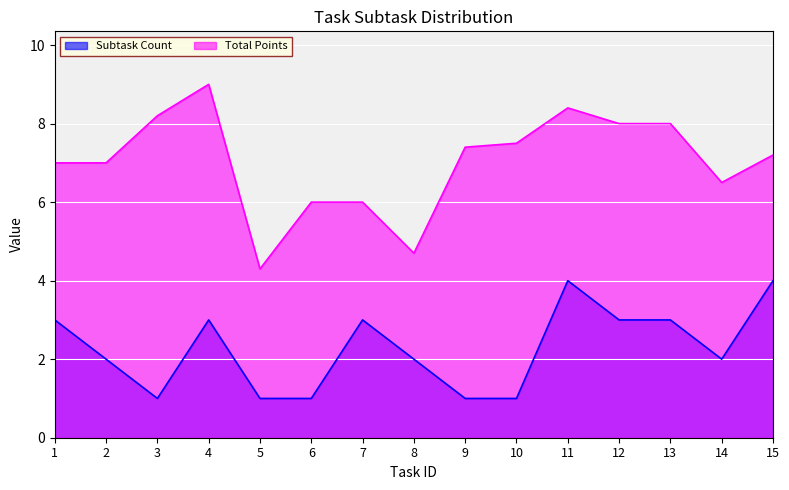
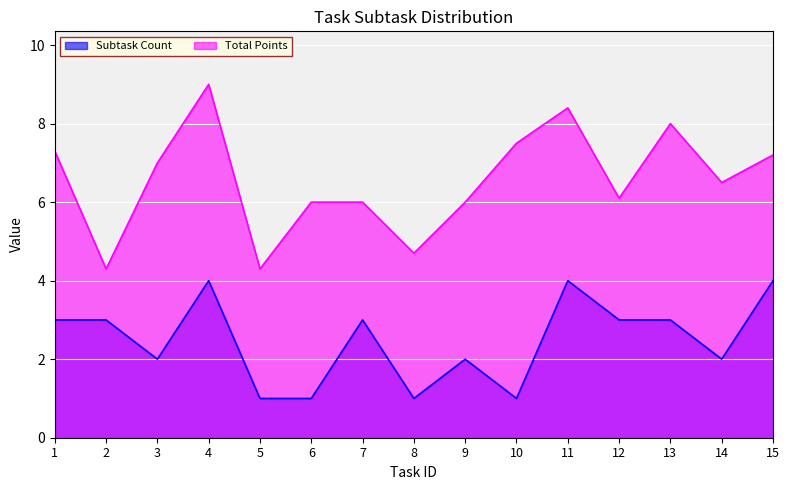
  {
    "Subtask Count": {
      "1": 3,
-     "2": 2,
-     "3": 1,
-     "4": 3,
+     "2": 3,
+     "3": 2,
+     "4": 4,
      "5": 1,
      "6": 1,
      "7": 3,
-     "8": 2,
-     "9": 1,
+     "8": 1,
+     "9": 2,
      "10": 1,
      "11": 4,
      "12": 3,
      "13": 3,
      "14": 2,
      "15": 4
    },
    "Total Points": {
-     "1": 7.0,
-     "2": 7.0,
-     "3": 8.2,
+     "1": 7.3,
+     "2": 4.3,
+     "3": 7.0,
      "4": 9.0,
      "5": 4.3,
      "6": 6.0,
      "7": 6.0,
      "8": 4.7,
-     "9": 7.4,
+     "9": 6.0,
      "10": 7.5,
      "11": 8.4,
-     "12": 8.0,
+     "12": 6.1,
      "13": 8.0,
      "14": 6.5,
      "15": 7.2
    }
  }
